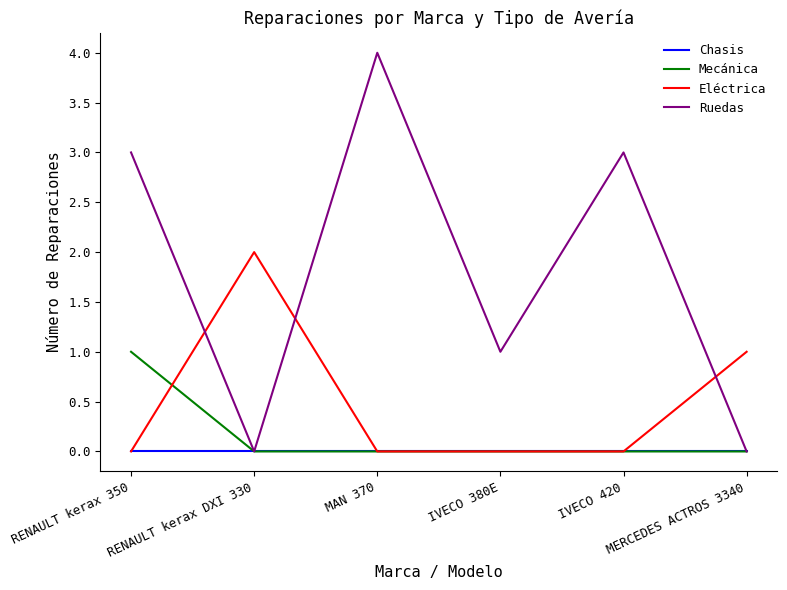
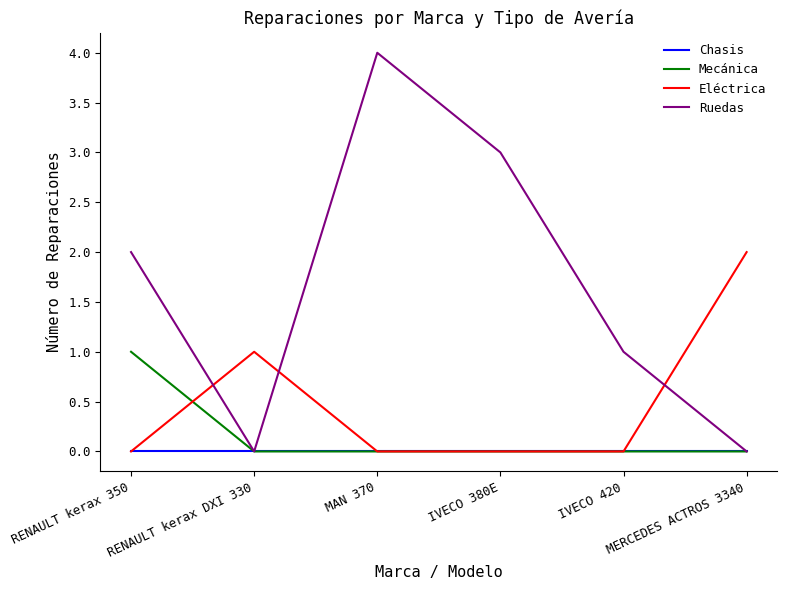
  {
    "Mecánica": {
      "RENAULT kerax 350": 1
    },
    "Eléctrica": {
-     "RENAULT kerax DXI 330": 2,
-     "MERCEDES ACTROS 3340": 1
+     "RENAULT kerax DXI 330": 1,
+     "MERCEDES ACTROS 3340": 2
    },
    "Ruedas": {
-     "RENAULT kerax 350": 3,
+     "RENAULT kerax 350": 2,
      "MAN 370": 4,
-     "IVECO 380E": 1,
-     "IVECO 420": 3
+     "IVECO 380E": 3,
+     "IVECO 420": 1
    }
  }
